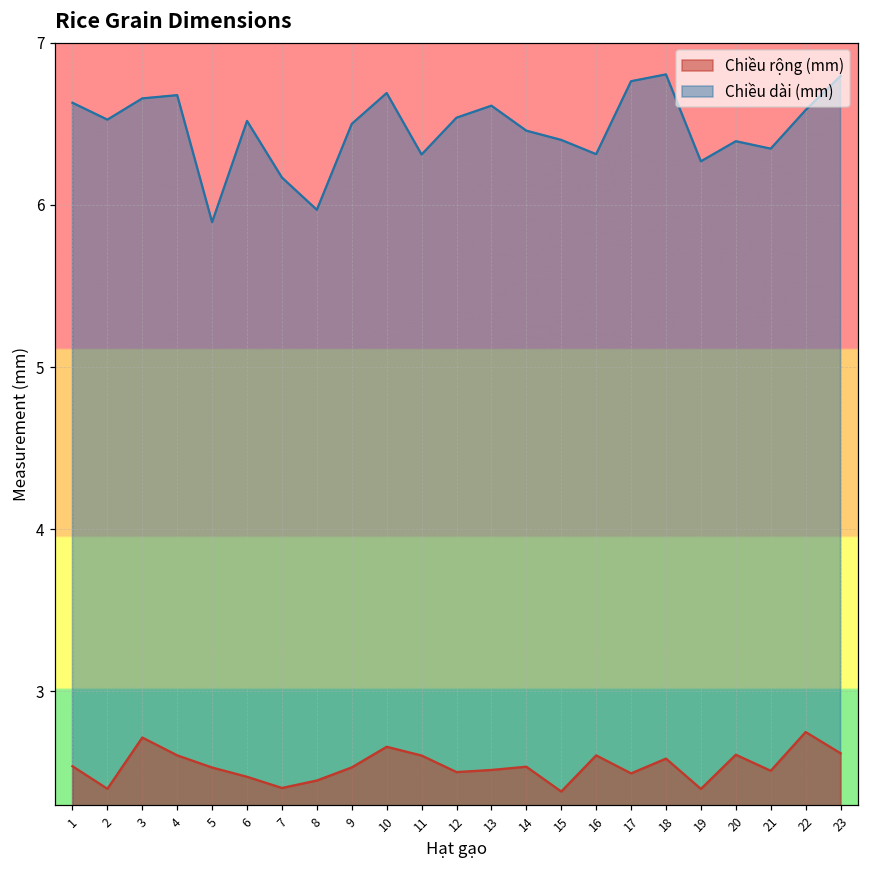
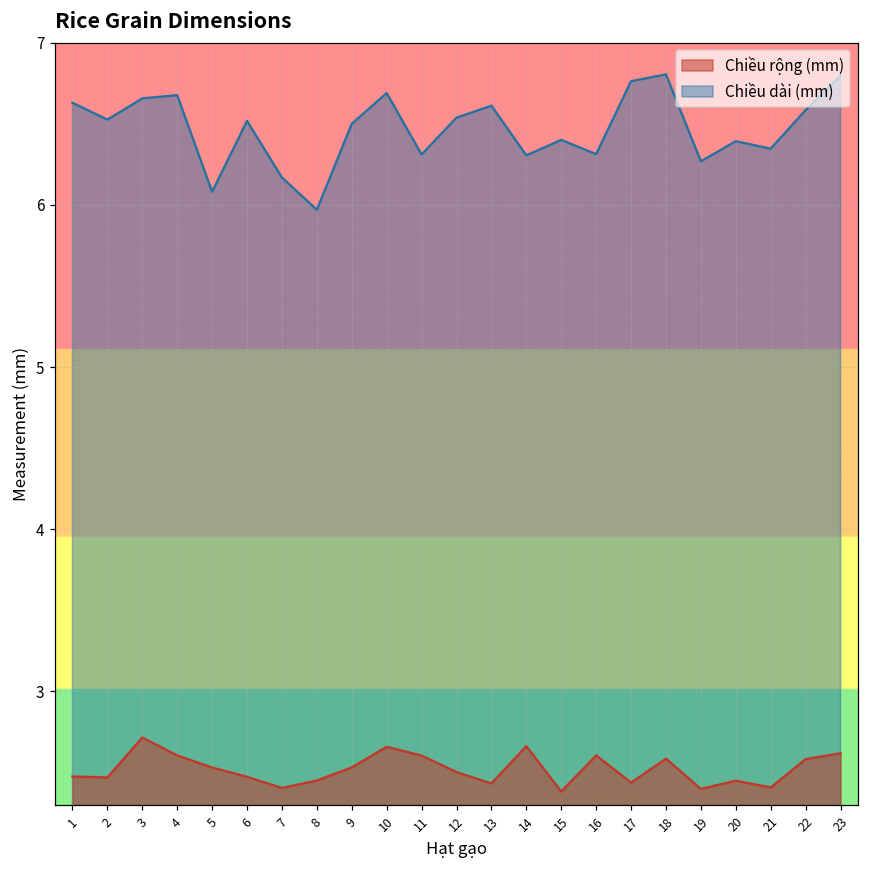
  {
    "Chiều rộng (mm)": {
-     "1": 2.54,
-     "2": 2.40,
+     "1": 2.48,
+     "2": 2.47,
      "3": 2.72,
      "4": 2.61,
      "5": 2.53,
      "6": 2.47,
      "7": 2.41,
      "8": 2.45,
      "9": 2.53,
      "10": 2.66,
      "11": 2.61,
      "12": 2.50,
-     "13": 2.52,
-     "14": 2.54,
+     "13": 2.43,
+     "14": 2.66,
      "15": 2.38,
      "16": 2.61,
-     "17": 2.50,
+     "17": 2.44,
      "18": 2.59,
      "19": 2.40,
-     "20": 2.61,
-     "21": 2.51,
-     "22": 2.75,
+     "20": 2.45,
+     "21": 2.41,
+     "22": 2.58,
      "23": 2.62
    },
    "Chiều dài (mm)": {
      "1": 6.63,
      "2": 6.53,
      "3": 6.66,
      "4": 6.68,
-     "5": 5.89,
+     "5": 6.08,
      "6": 6.52,
      "7": 6.17,
      "8": 5.97,
      "9": 6.50,
      "10": 6.69,
      "11": 6.31,
      "12": 6.54,
      "13": 6.61,
-     "14": 6.46,
+     "14": 6.31,
      "15": 6.40,
      "16": 6.31,
      "17": 6.76,
      "18": 6.81,
      "19": 6.27,
      "20": 6.39,
      "21": 6.35,
      "22": 6.59
    }
  }
